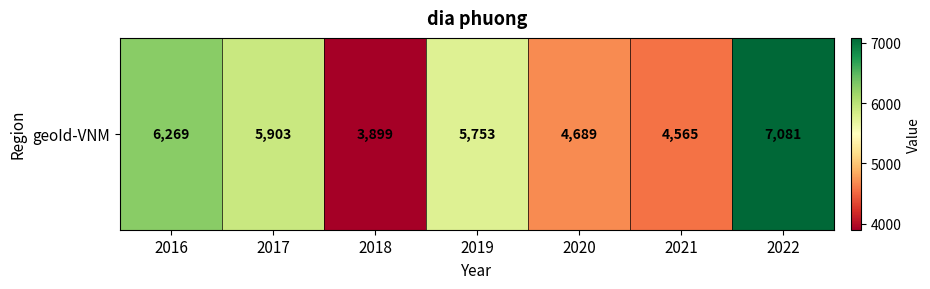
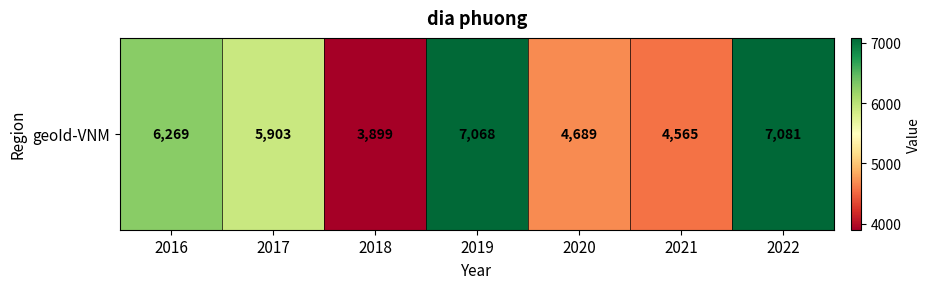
  {
    "geoId-VNM": {
      "2016": "6,269",
      "2017": "5,903",
      "2018": "3,899",
-     "2019": "5,753",
+     "2019": "7,068",
      "2020": "4,689",
      "2021": "4,565",
      "2022": "7,081"
    }
  }
